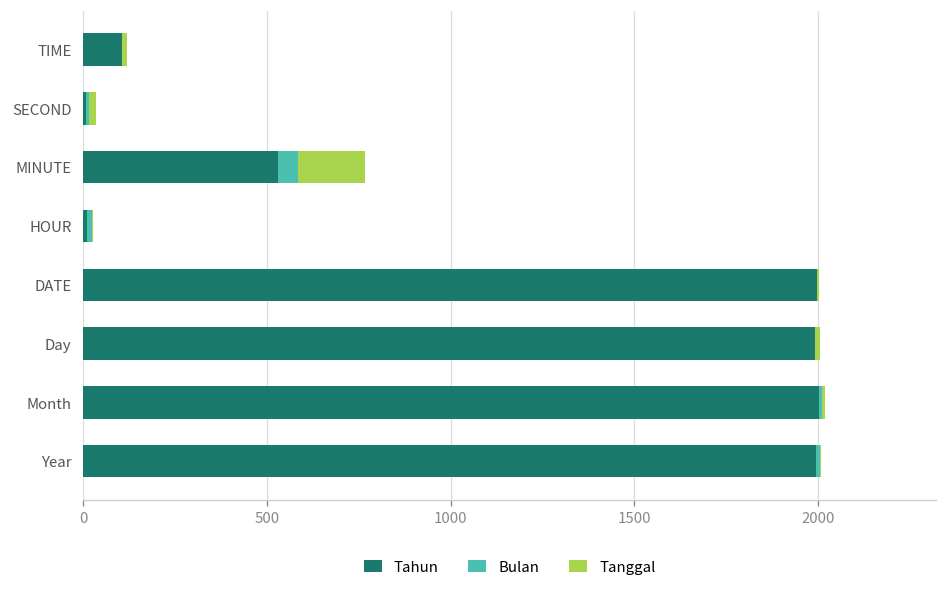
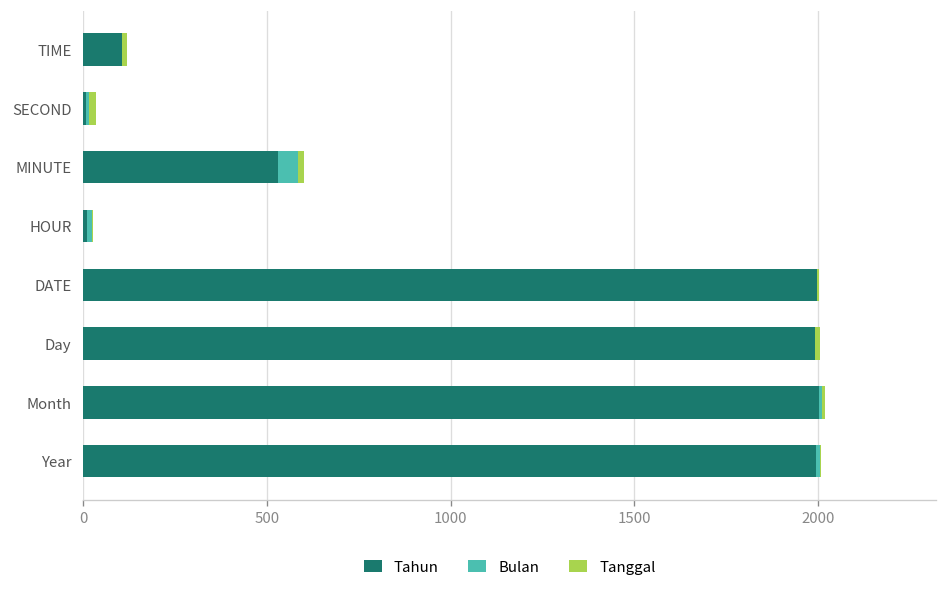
  {
    "Tahun": {
      "TIME": 110,
      "MINUTE": 530,
      "HOUR": 10,
      "DATE": 2000,
      "Day": 1990,
      "Month": 2000,
      "Year": 2000
    },
    "Bulan": {
      "SECOND": 10,
      "MINUTE": 50,
      "HOUR": 20,
      "Month": 10,
      "Year": 10
    },
    "Tanggal": {
      "TIME": 10,
      "SECOND": 20,
-     "MINUTE": 180,
+     "MINUTE": 20,
      "Day": 10
    }
  }
